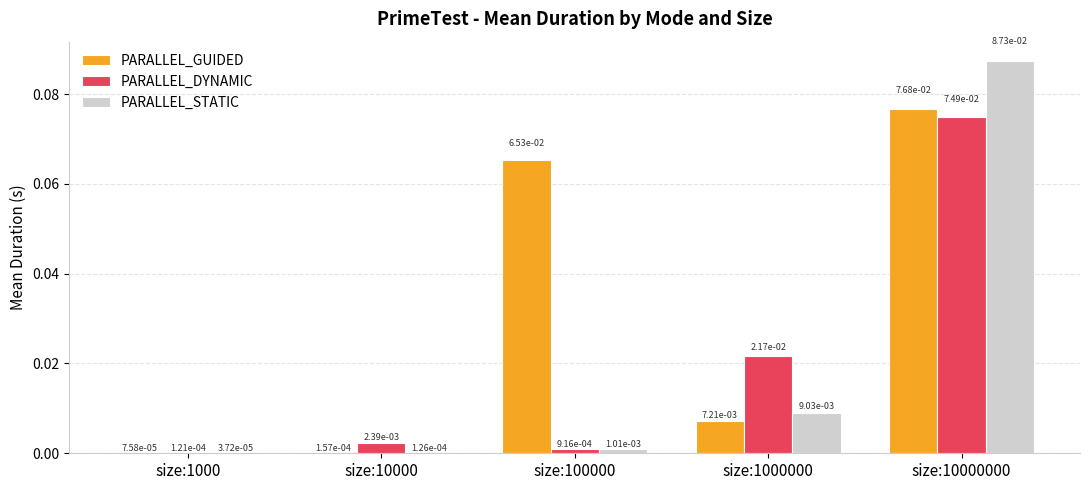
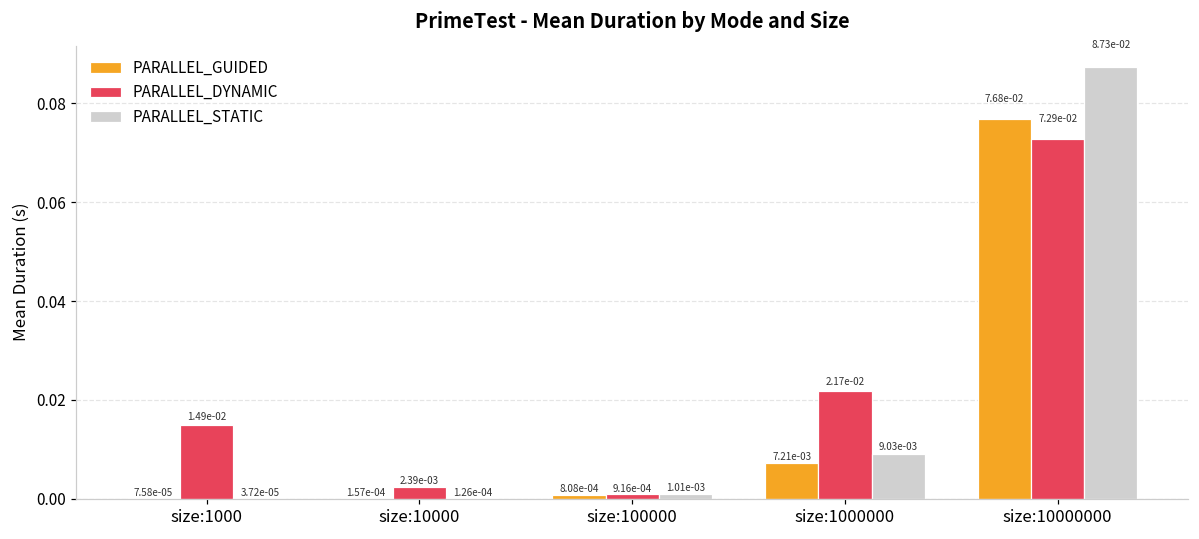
  {
    "PARALLEL_GUIDED": {
      "size:1000": "7.58e-05",
      "size:10000": "1.57e-04",
-     "size:100000": "6.53e-02",
+     "size:100000": "8.08e-04",
      "size:1000000": "7.21e-03",
      "size:10000000": "7.68e-02"
    },
    "PARALLEL_DYNAMIC": {
-     "size:1000": "1.21e-04",
+     "size:1000": "1.49e-02",
      "size:10000": "2.39e-03",
      "size:100000": "9.16e-04",
      "size:1000000": "2.17e-02",
-     "size:10000000": "7.49e-02"
+     "size:10000000": "7.29e-02"
    },
    "PARALLEL_STATIC": {
      "size:1000": "3.72e-05",
      "size:10000": "1.26e-04",
      "size:100000": "1.01e-03",
      "size:1000000": "9.03e-03",
      "size:10000000": "8.73e-02"
    }
  }
